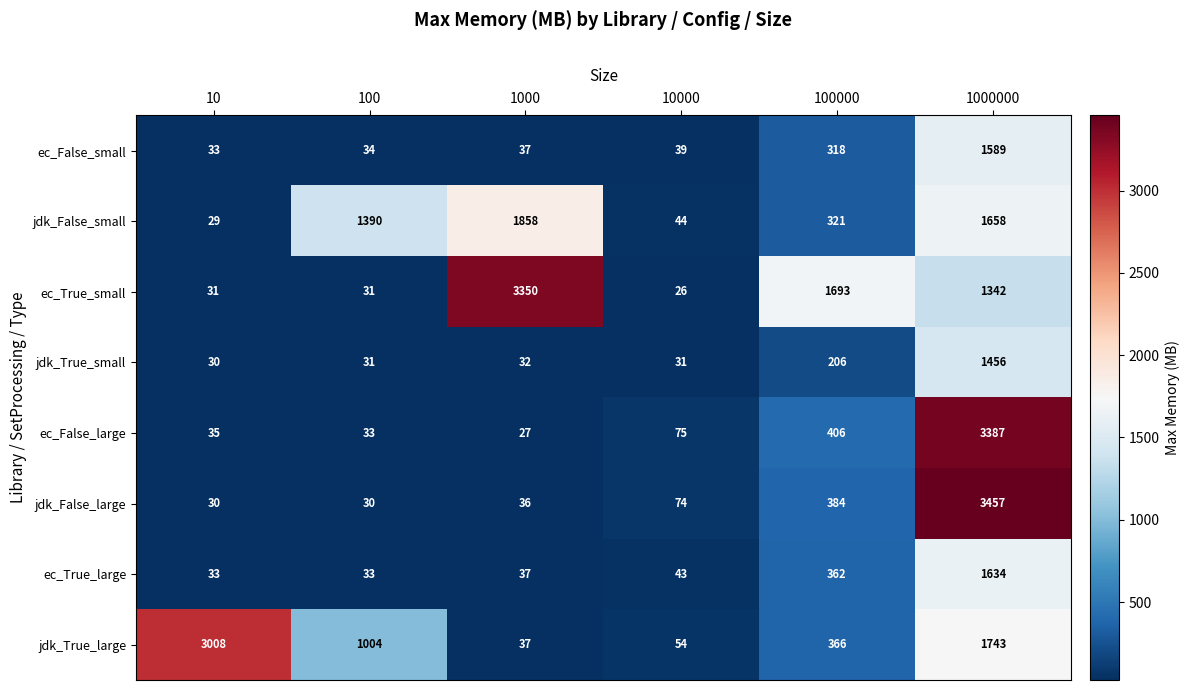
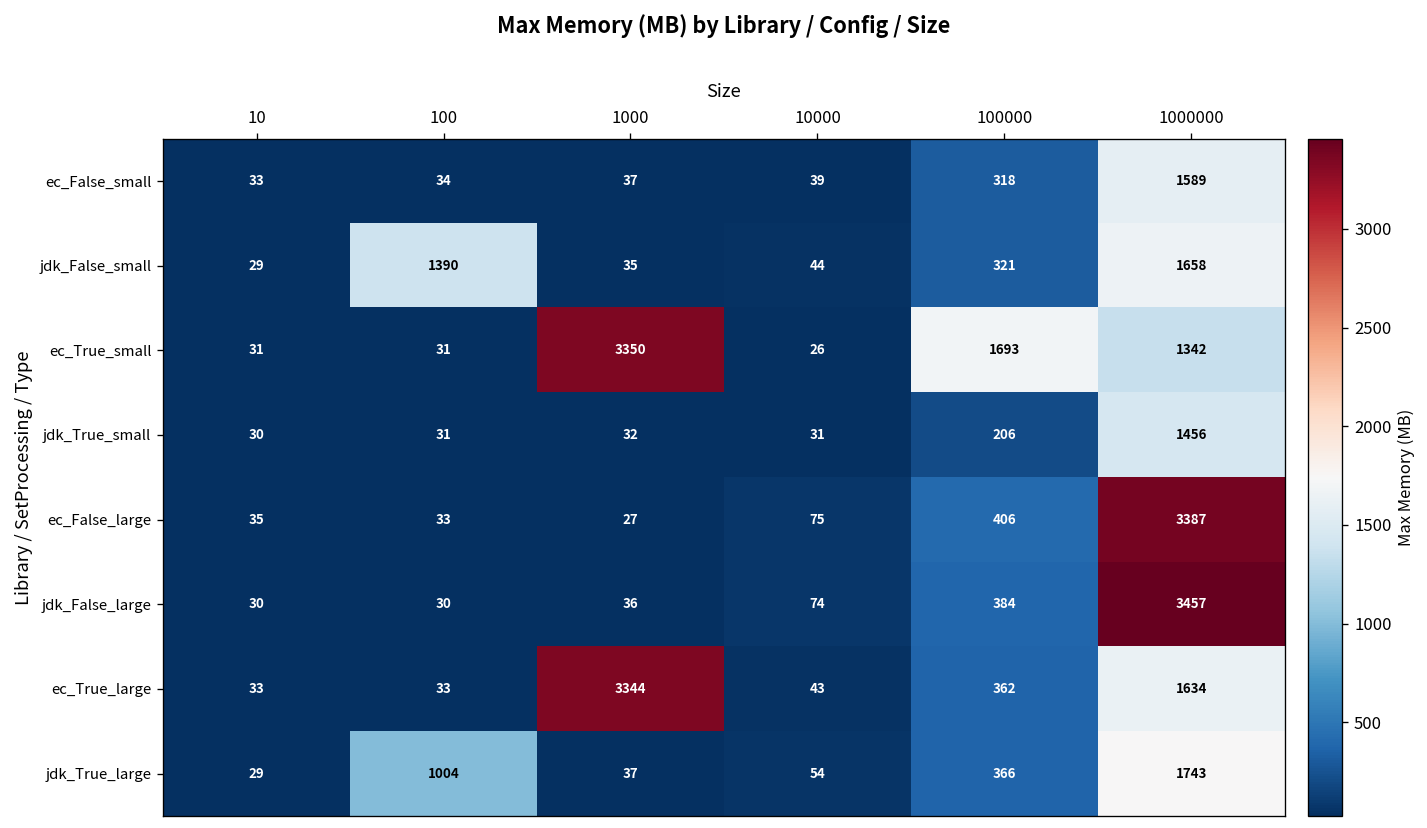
  {
    "ec_False_small": {
      "10": 33,
      "100": 34,
      "1000": 37,
      "10000": 39,
      "100000": 318,
      "1000000": 1589
    },
    "jdk_False_small": {
      "10": 29,
      "100": 1390,
-     "1000": 1858,
+     "1000": 35,
      "10000": 44,
      "100000": 321,
      "1000000": 1658
    },
    "ec_True_small": {
      "10": 31,
      "100": 31,
      "1000": 3350,
      "10000": 26,
      "100000": 1693,
      "1000000": 1342
    },
    "jdk_True_small": {
      "10": 30,
      "100": 31,
      "1000": 32,
      "10000": 31,
      "100000": 206,
      "1000000": 1456
    },
    "ec_False_large": {
      "10": 35,
      "100": 33,
      "1000": 27,
      "10000": 75,
      "100000": 406,
      "1000000": 3387
    },
    "jdk_False_large": {
      "10": 30,
      "100": 30,
      "1000": 36,
      "10000": 74,
      "100000": 384,
      "1000000": 3457
    },
    "ec_True_large": {
      "10": 33,
      "100": 33,
-     "1000": 37,
+     "1000": 3344,
      "10000": 43,
      "100000": 362,
      "1000000": 1634
    },
    "jdk_True_large": {
-     "10": 3008,
+     "10": 29,
      "100": 1004,
      "1000": 37,
      "10000": 54,
      "100000": 366,
      "1000000": 1743
    }
  }
